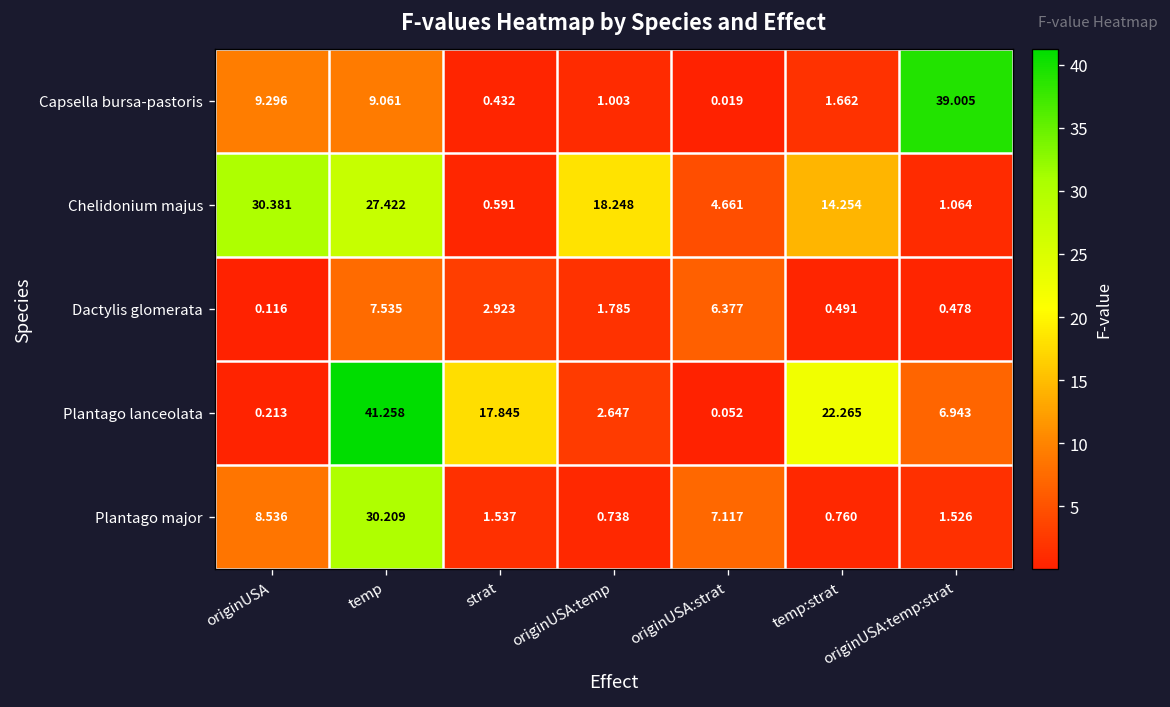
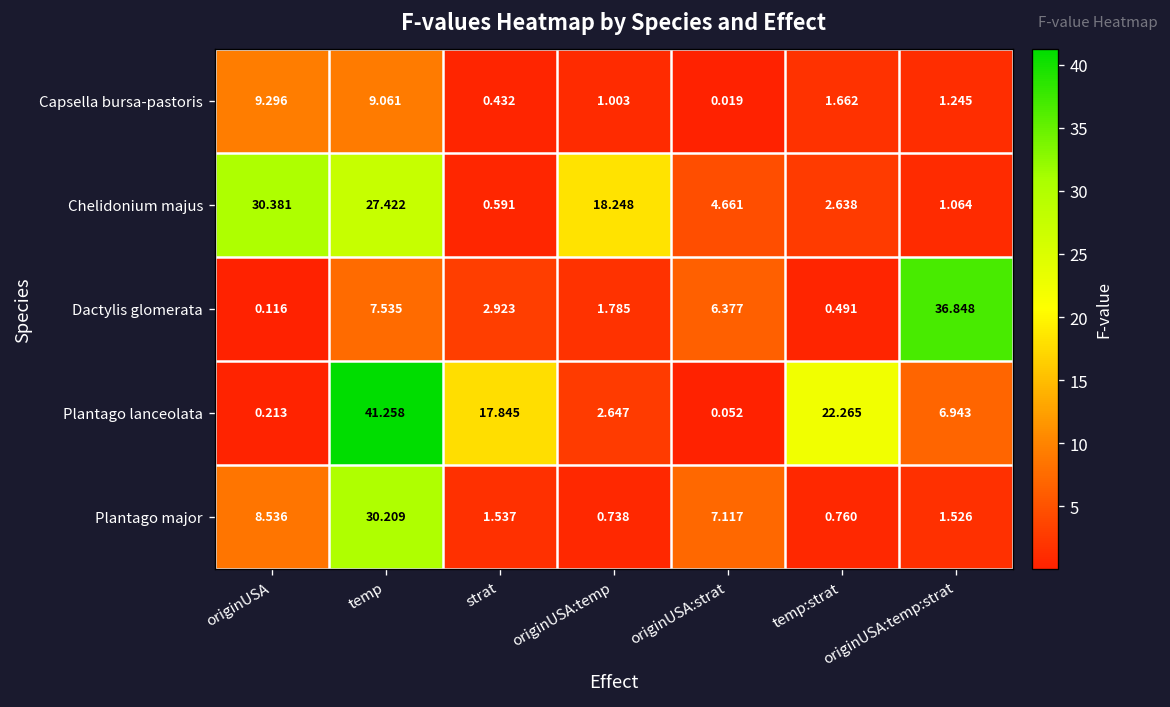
  {
    "Capsella bursa-pastoris": {
      "originUSA": 9.296,
      "temp": 9.061,
      "strat": 0.432,
      "originUSA:temp": 1.003,
      "originUSA:strat": 0.019,
      "temp:strat": 1.662,
-     "originUSA:temp:strat": 39.005
+     "originUSA:temp:strat": 1.245
    },
    "Chelidonium majus": {
      "originUSA": 30.381,
      "temp": 27.422,
      "strat": 0.591,
      "originUSA:temp": 18.248,
      "originUSA:strat": 4.661,
-     "temp:strat": 14.254,
+     "temp:strat": 2.638,
      "originUSA:temp:strat": 1.064
    },
    "Dactylis glomerata": {
      "originUSA": 0.116,
      "temp": 7.535,
      "strat": 2.923,
      "originUSA:temp": 1.785,
      "originUSA:strat": 6.377,
      "temp:strat": 0.491,
-     "originUSA:temp:strat": 0.478
+     "originUSA:temp:strat": 36.848
    },
    "Plantago lanceolata": {
      "originUSA": 0.213,
      "temp": 41.258,
      "strat": 17.845,
      "originUSA:temp": 2.647,
      "originUSA:strat": 0.052,
      "temp:strat": 22.265,
      "originUSA:temp:strat": 6.943
    },
    "Plantago major": {
      "originUSA": 8.536,
      "temp": 30.209,
      "strat": 1.537,
      "originUSA:temp": 0.738,
      "originUSA:strat": 7.117,
      "temp:strat": 0.760,
      "originUSA:temp:strat": 1.526
    }
  }
